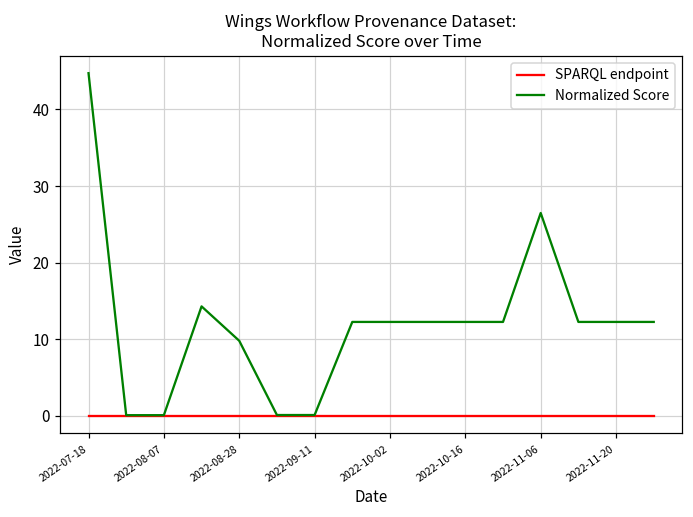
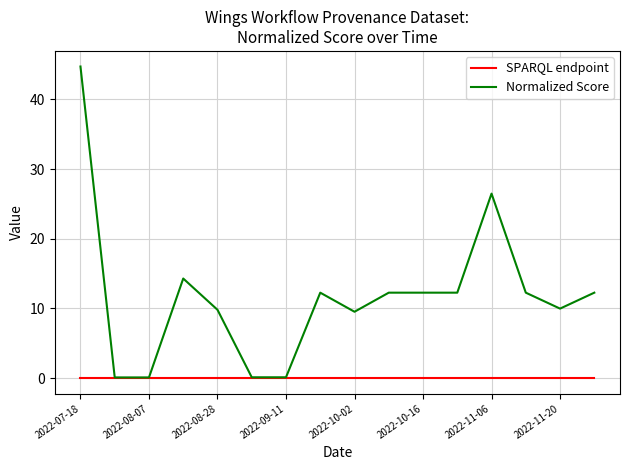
  {
    "SPARQL endpoint": {
      "2022-07-18": 0,
      "2022-08-28": 0,
      "2022-10-02": 0,
      "2022-10-16": 0,
      "2022-11-06": 0,
      "2022-11-20": 0
    },
    "Normalized Score": {
      "2022-07-18": 45,
      "2022-08-28": 10,
-     "2022-10-02": 12,
+     "2022-10-02": 10,
      "2022-10-16": 12,
      "2022-11-06": 26,
-     "2022-11-20": 12
+     "2022-11-20": 10
    }
  }
